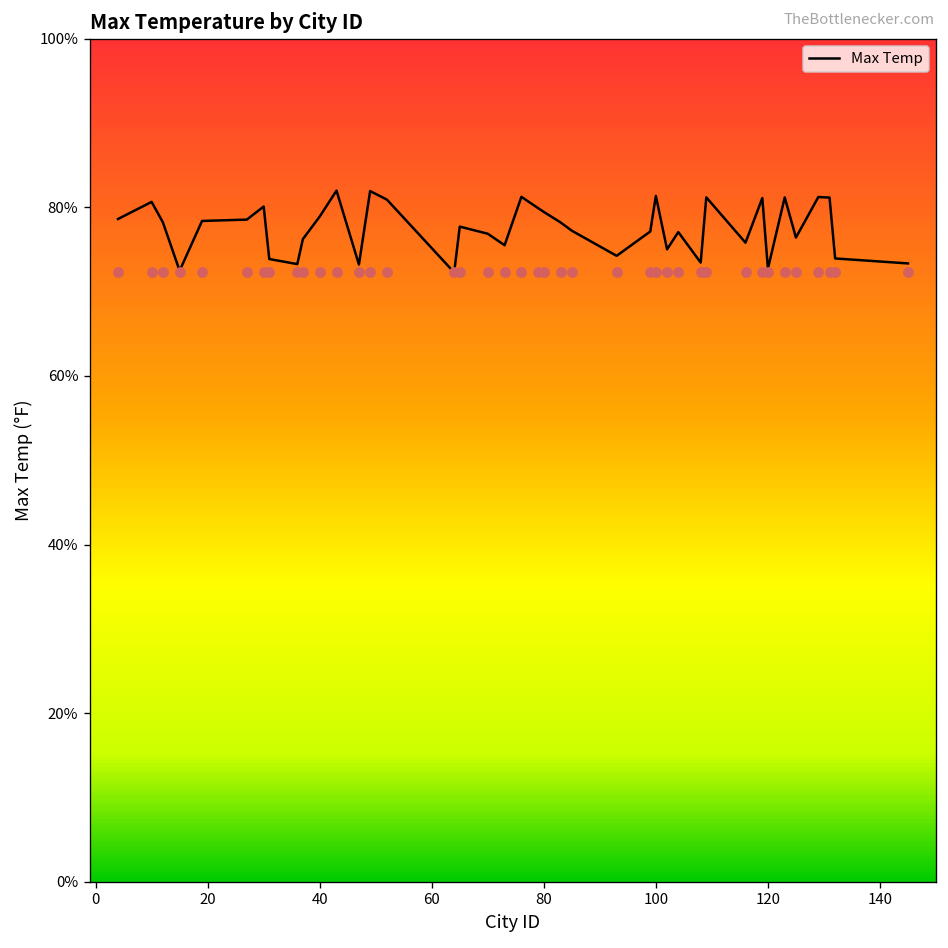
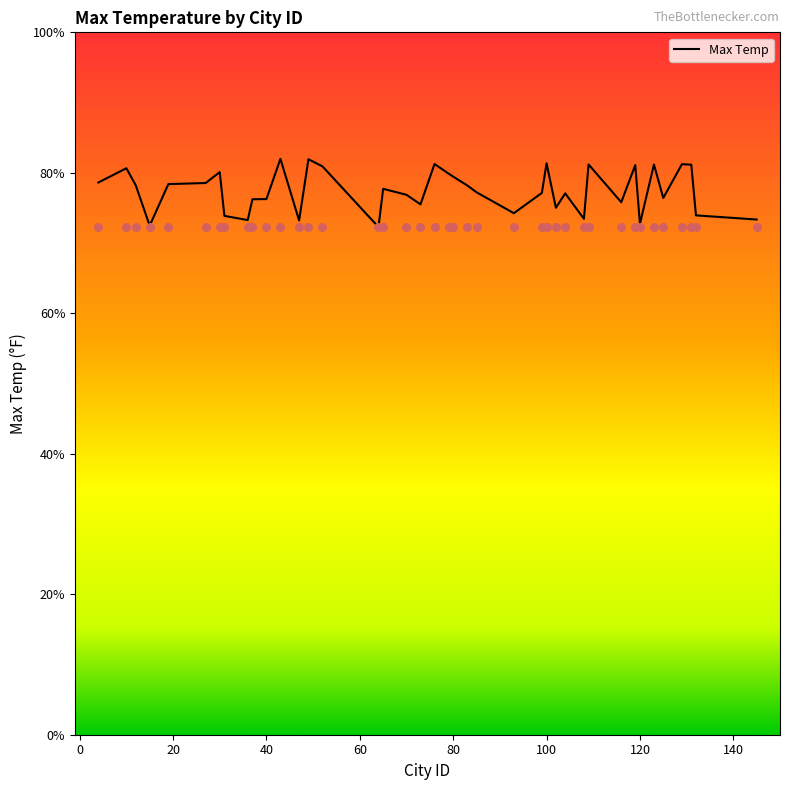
  {
    "Max Temp": {
-     "40": "79%",
+     "40": "76%",
      "80": "79%",
      "100": "81%",
      "120": "73%"
    }
  }
